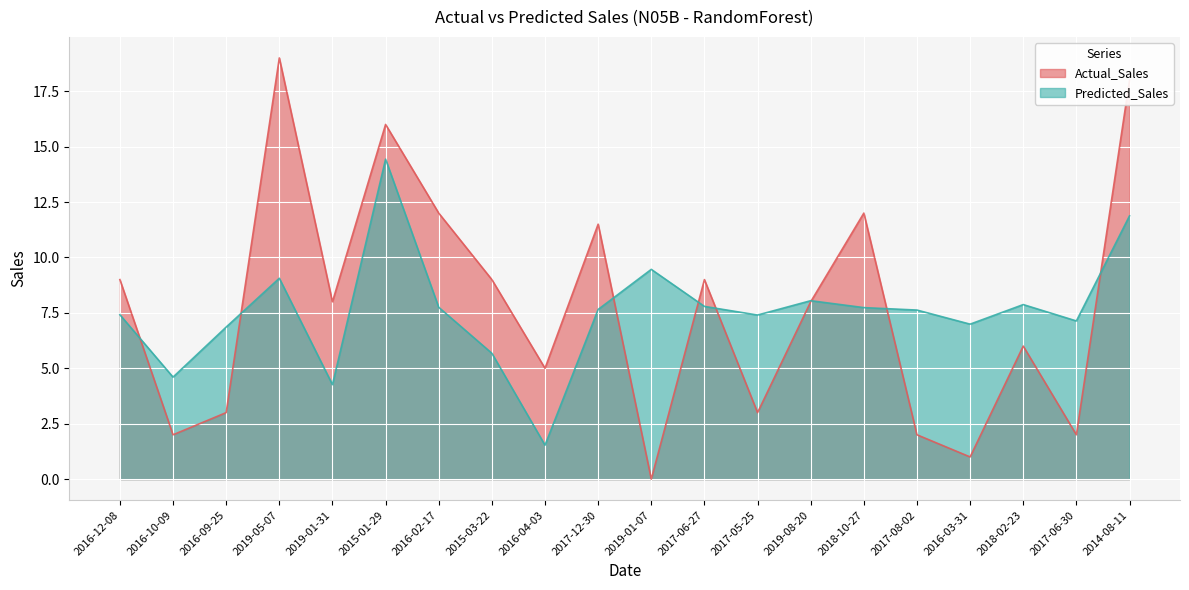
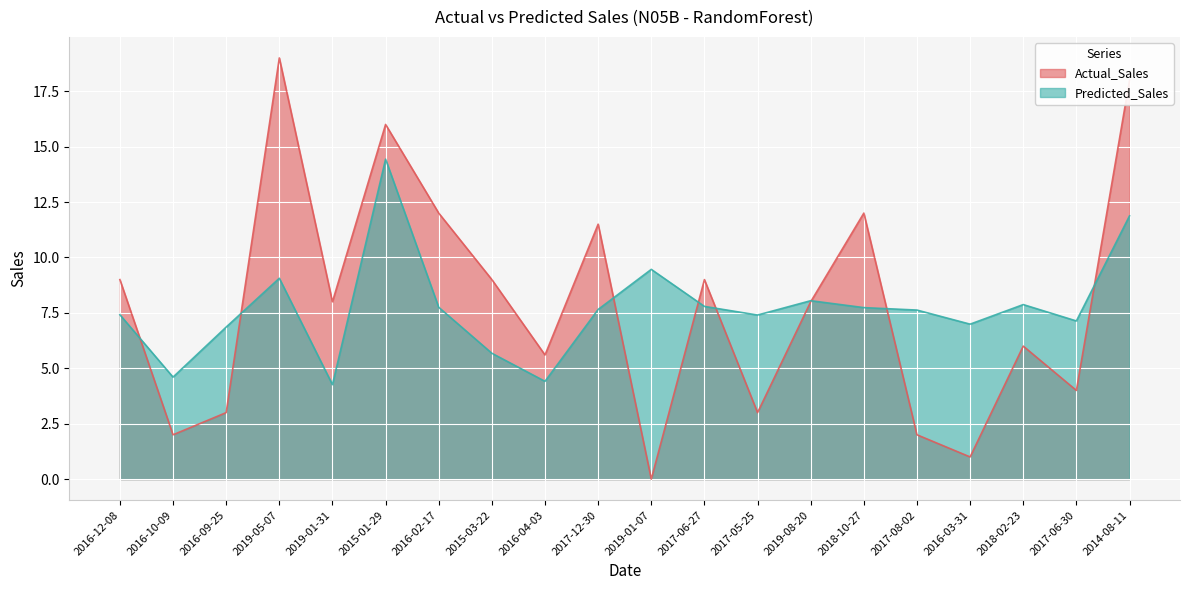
  {
    "Actual_Sales": {
      "2016-12-08": 9.0,
      "2016-10-09": 2.0,
      "2016-09-25": 3.0,
      "2019-05-07": 19.0,
      "2019-01-31": 8.0,
      "2015-01-29": 16.0,
      "2016-02-17": 12.0,
      "2015-03-22": 9.0,
-     "2016-04-03": 5.0,
+     "2016-04-03": 5.6,
      "2017-12-30": 11.5,
      "2019-01-07": 0.0,
      "2017-06-27": 9.0,
      "2017-05-25": 3.0,
      "2018-10-27": 12.0,
      "2017-08-02": 2.0,
      "2016-03-31": 1.0,
      "2018-02-23": 6.0,
-     "2017-06-30": 2
+     "2017-06-30": 4
    },
    "Predicted_Sales": {
      "2016-12-08": 7.4,
      "2016-10-09": 4.6,
      "2016-09-25": 6.9,
      "2019-05-07": 9.1,
      "2019-01-31": 4.3,
      "2015-01-29": 14.4,
      "2016-02-17": 7.8,
      "2015-03-22": 5.7,
-     "2016-04-03": 1.5,
+     "2016-04-03": 4.4,
      "2017-12-30": 7.7,
      "2019-01-07": 9.5,
      "2017-06-27": 7.8,
      "2017-05-25": 7.4,
      "2018-10-27": 7.7,
      "2017-08-02": 7.6,
      "2016-03-31": 7.0,
      "2018-02-23": 7.9,
      "2017-06-30": 7.1,
      "2014-08-11": 11.9
    }
  }
